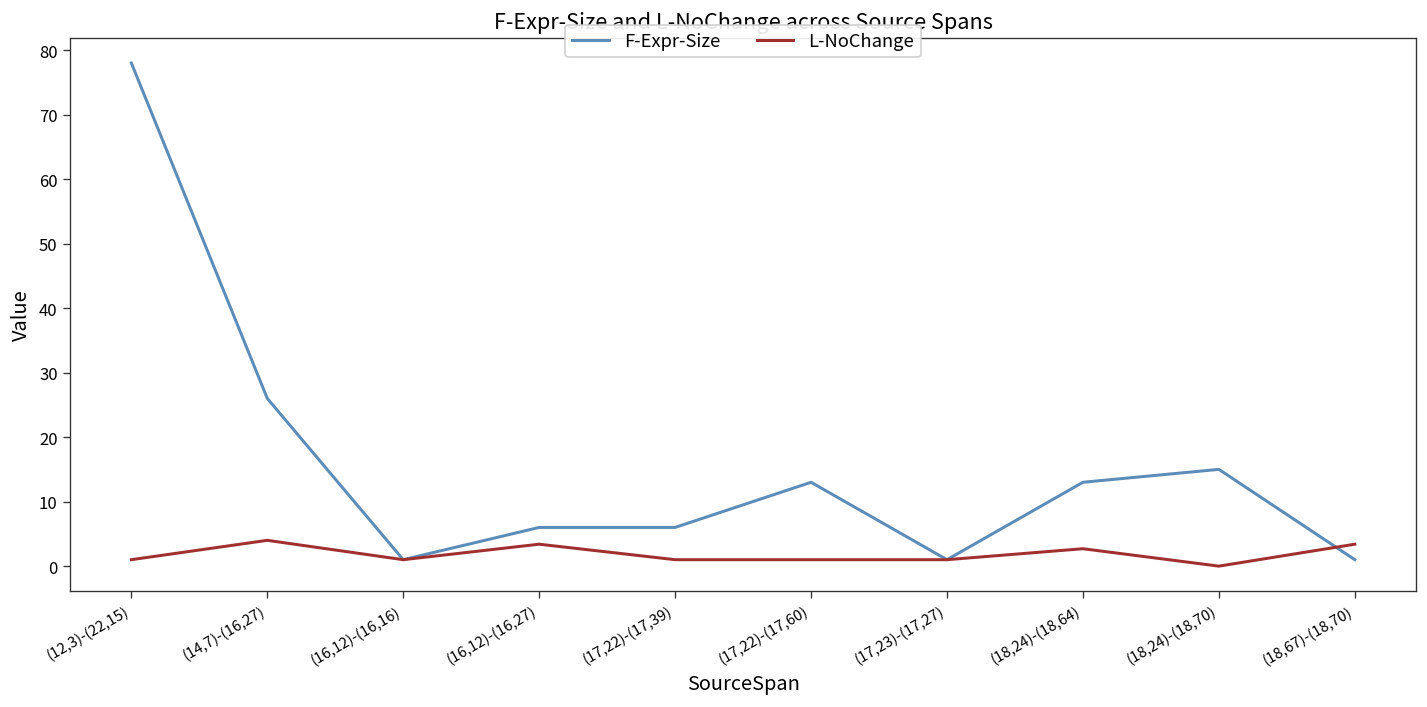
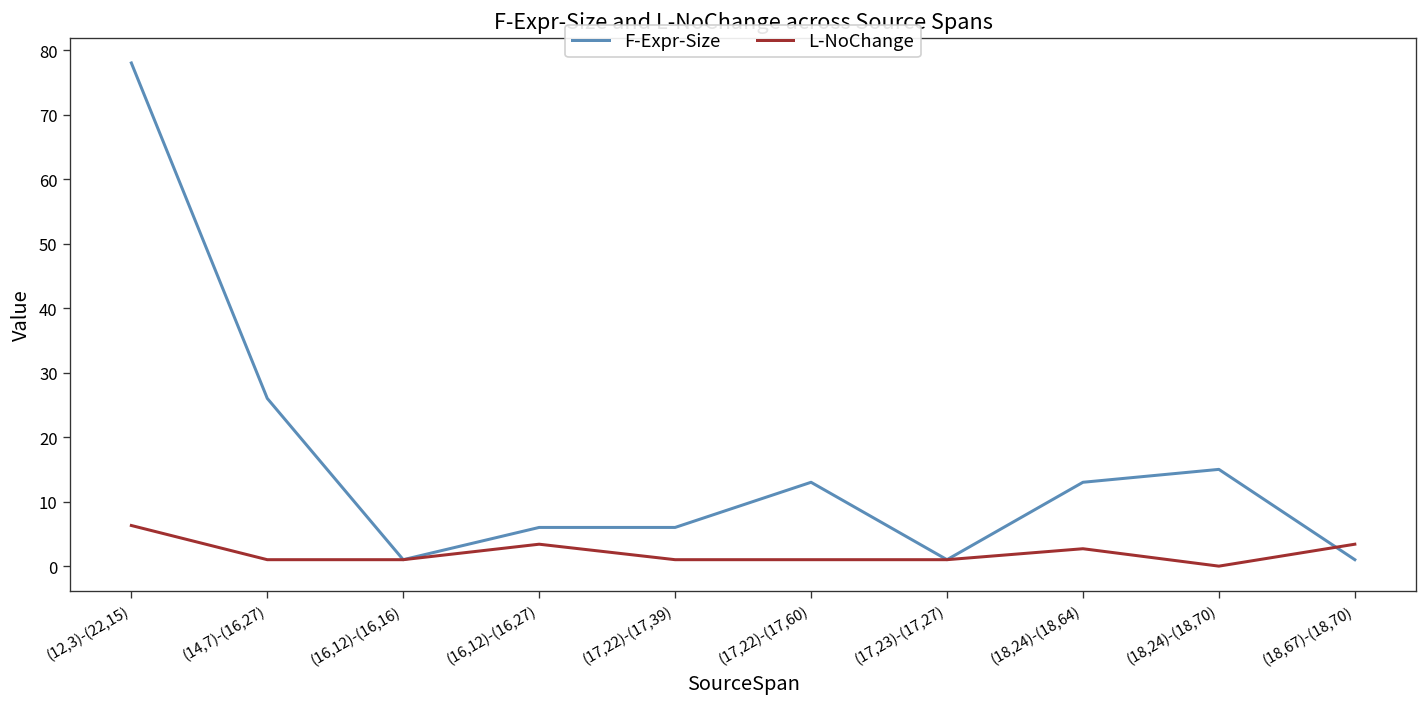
  {
    "F-Expr-Size": {
      "(12,3)-(22,15)": 78,
      "(14,7)-(16,27)": 26,
      "(16,12)-(16,27)": 6,
      "(17,22)-(17,39)": 6,
      "(17,22)-(17,60)": 13,
      "(18,24)-(18,64)": 13,
      "(18,24)-(18,70)": 15,
      "(18,67)-(18,70)": 1
    },
    "L-NoChange": {
-     "(12,3)-(22,15)": 1,
-     "(14,7)-(16,27)": 4,
+     "(12,3)-(22,15)": 6,
+     "(14,7)-(16,27)": 1,
      "(16,12)-(16,27)": 3,
      "(17,22)-(17,39)": 1,
      "(17,22)-(17,60)": 1,
      "(18,24)-(18,64)": 3,
      "(18,24)-(18,70)": 0,
      "(18,67)-(18,70)": 3
    }
  }
